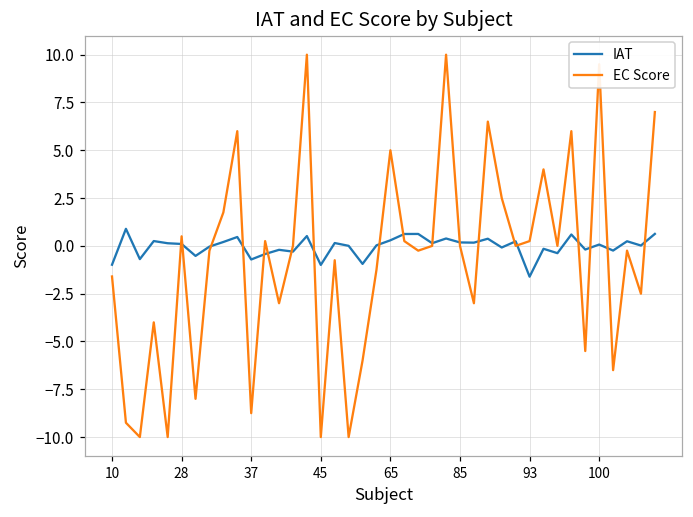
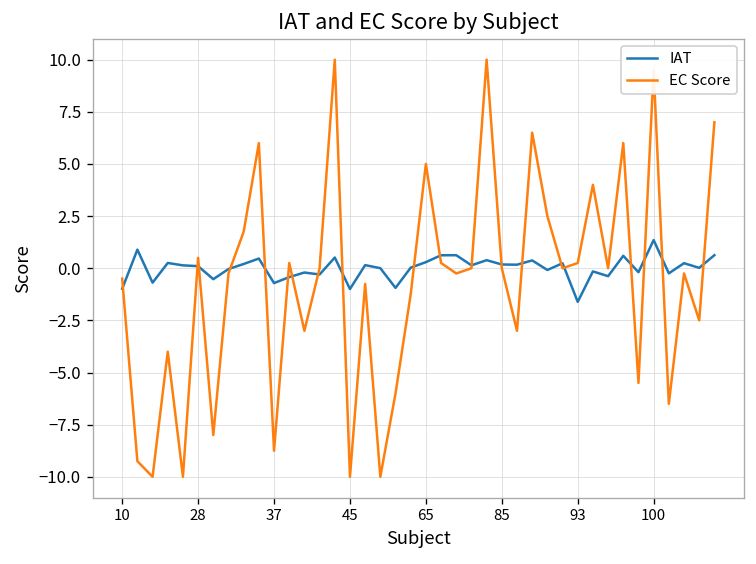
  {
    "IAT": {
      "10": -1.0,
      "45": -1.0,
      "65": 0.3,
      "85": 0.2,
      "93": -1.6,
-     "100": 0.1
+     "100": 1.4
    },
    "EC Score": {
-     "10": -1.6,
+     "10": -0.5,
      "45": -10.0,
      "65": 5.0,
      "85": 0.0,
      "93": 0.3
    }
  }
